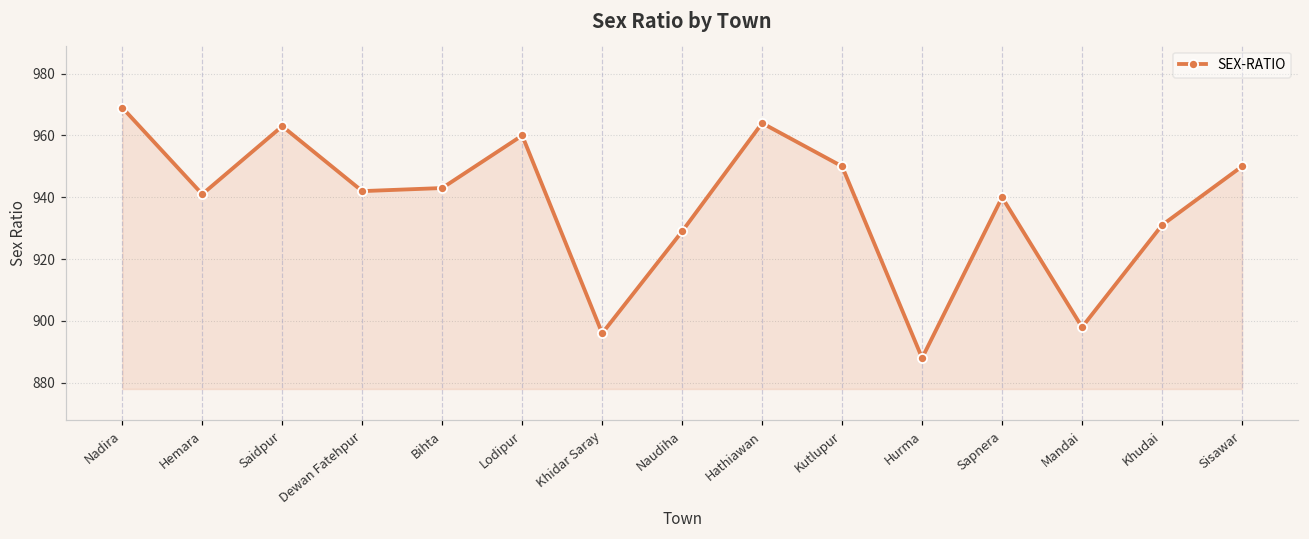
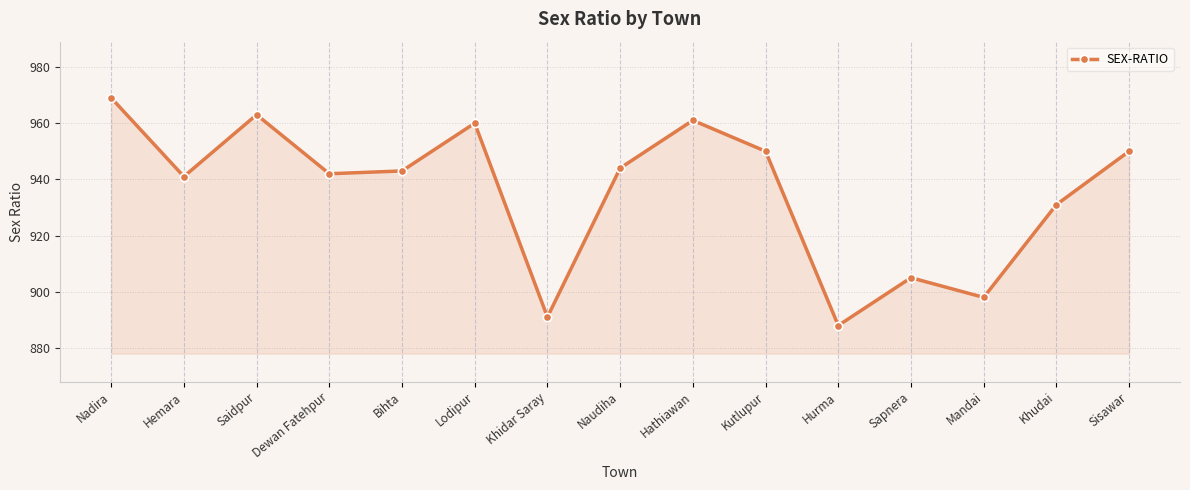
  {
    "Nadira": 969,
    "Hemara": 941,
    "Saidpur": 963,
    "Dewan Fatehpur": 942,
    "Bihta": 943,
    "Lodipur": 960,
-   "Khidar Saray": 896,
-   "Naudiha": 929,
-   "Hathiawan": 964,
+   "Khidar Saray": 891,
+   "Naudiha": 944,
+   "Hathiawan": 961,
    "Kutlupur": 950,
    "Hurma": 888,
-   "Sapnera": 940,
+   "Sapnera": 905,
    "Mandai": 898,
    "Khudai": 931,
    "Sisawar": 950
  }
